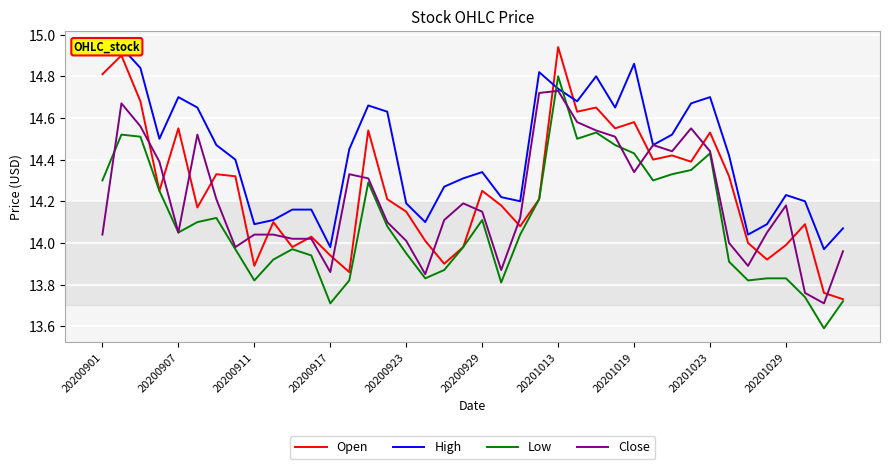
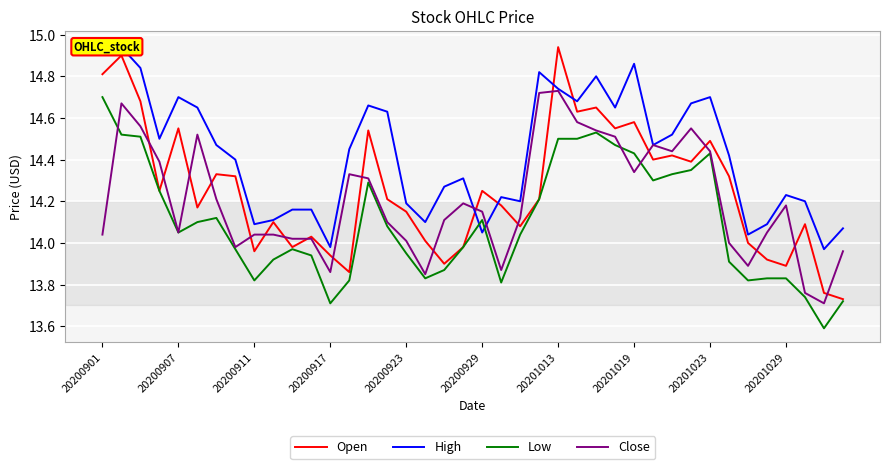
  {
    "Open": {
      "20200901": 14.81,
      "20200907": 14.55,
-     "20200911": 13.89,
+     "20200911": 13.96,
      "20200917": 13.94,
      "20200923": 14.15,
      "20200929": 14.25,
      "20201013": 14.94,
      "20201019": 14.58,
-     "20201023": 14.53,
-     "20201029": 13.99
+     "20201023": 14.49,
+     "20201029": 13.89
    },
    "High": {
      "20200907": 14.70,
      "20200911": 14.09,
      "20200917": 13.98,
      "20200923": 14.19,
-     "20200929": 14.34,
+     "20200929": 14.05,
      "20201019": 14.86,
      "20201023": 14.70,
      "20201029": 14.23
    },
    "Low": {
-     "20200901": 14.3,
+     "20200901": 14.7,
      "20200911": 13.82,
      "20200917": 13.7,
      "20200923": 13.95,
      "20200929": 14.1,
-     "20201013": 14.8,
+     "20201013": 14.5,
      "20201019": 14.43,
      "20201029": 13.83
    },
    "Close": {
      "20200901": 14.04,
      "20200911": 14.04,
      "20200917": 13.86,
      "20200923": 14.01,
      "20200929": 14.15,
      "20201019": 14.34,
      "20201029": 14.18
    }
  }
